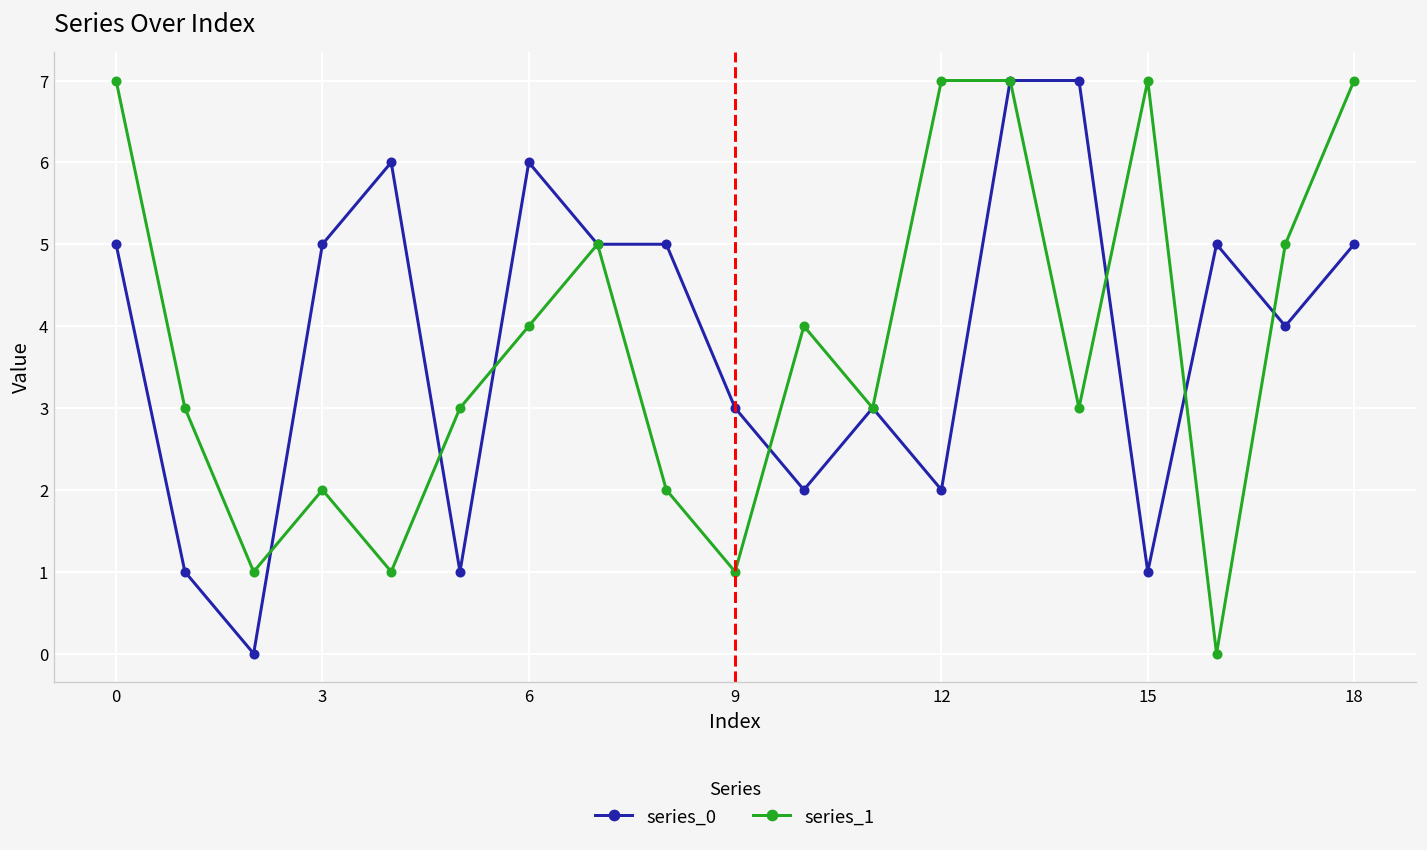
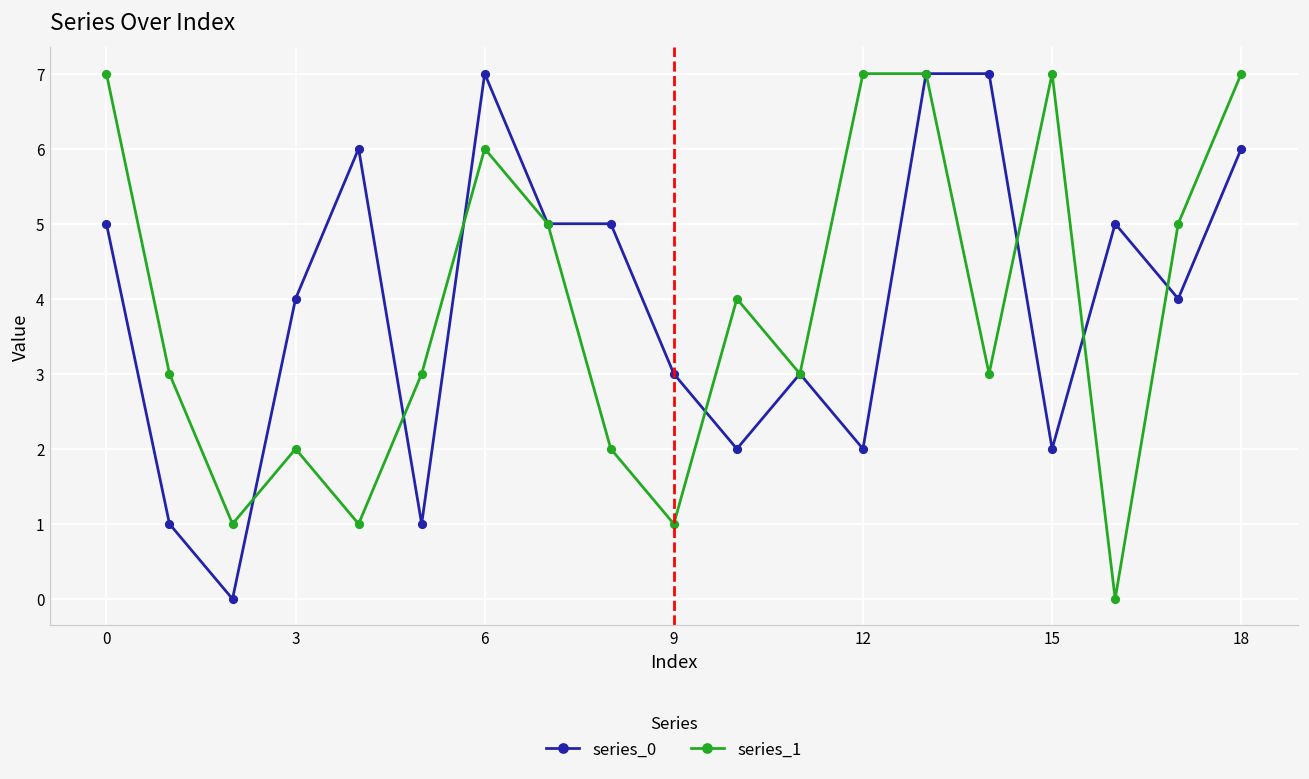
  {
    "series_0": {
      "0": 5,
-     "3": 5,
-     "6": 6,
+     "3": 4,
+     "6": 7,
      "9": 3,
      "12": 2,
-     "15": 1,
-     "18": 5
+     "15": 2,
+     "18": 6
    },
    "series_1": {
      "0": 7,
      "3": 2,
-     "6": 4,
+     "6": 6,
      "9": 1,
      "12": 7,
      "15": 7,
      "18": 7
    }
  }
